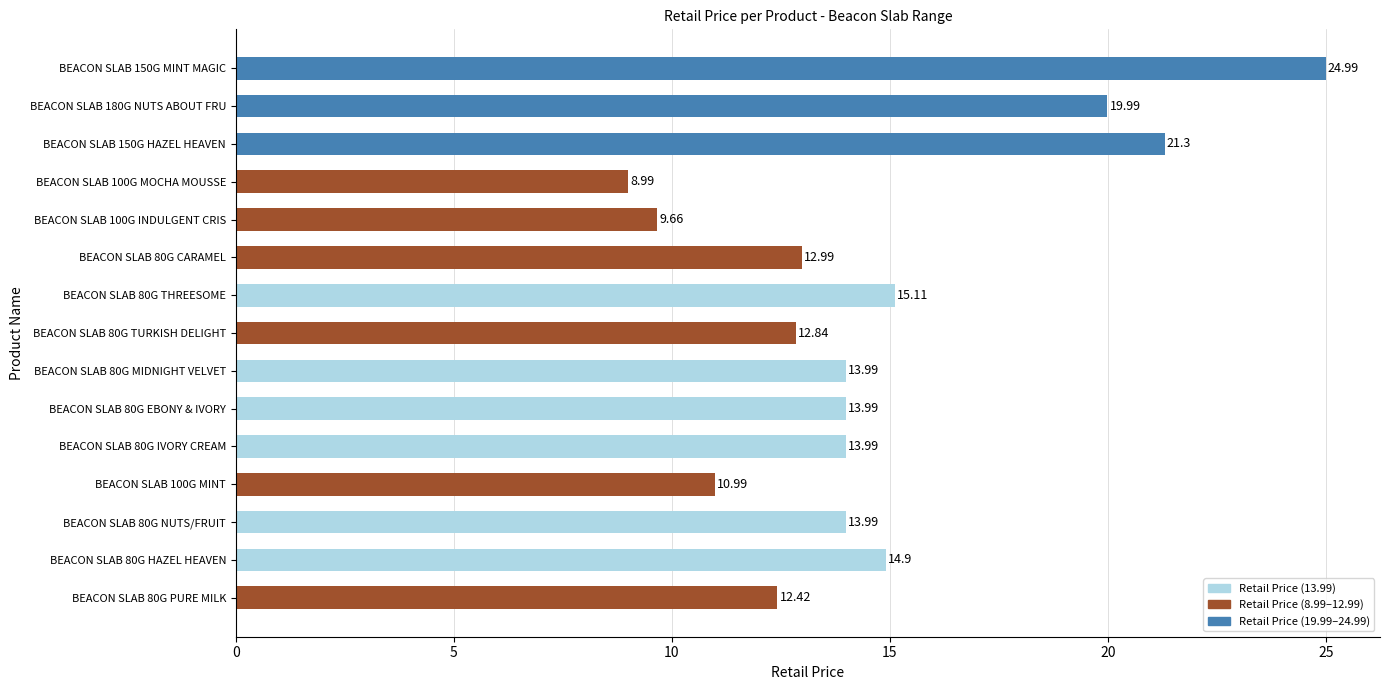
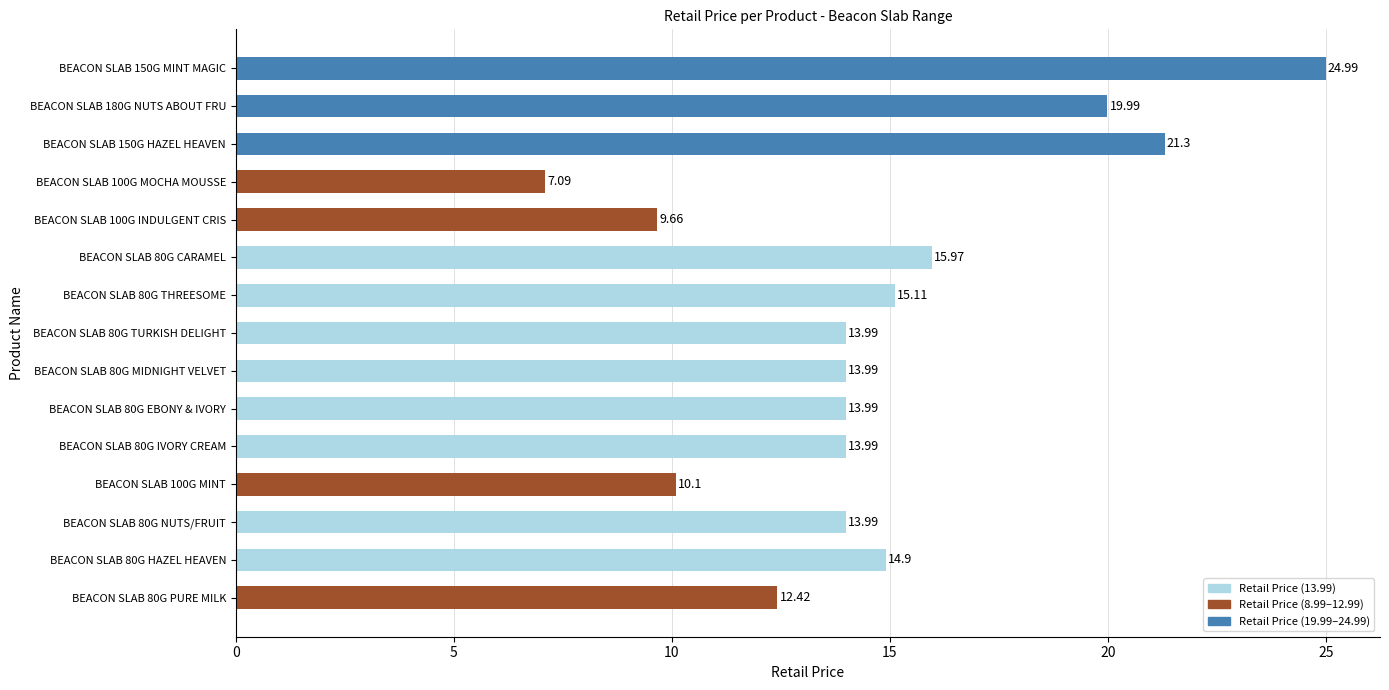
  {
    "BEACON SLAB 150G MINT MAGIC": 24.99,
    "BEACON SLAB 180G NUTS ABOUT FRU": 19.99,
    "BEACON SLAB 150G HAZEL HEAVEN": 21.3,
-   "BEACON SLAB 100G MOCHA MOUSSE": 8.99,
+   "BEACON SLAB 100G MOCHA MOUSSE": 7.09,
    "BEACON SLAB 100G INDULGENT CRIS": 9.66,
-   "BEACON SLAB 80G CARAMEL": 12.99,
+   "BEACON SLAB 80G CARAMEL": 15.97,
    "BEACON SLAB 80G THREESOME": 15.11,
-   "BEACON SLAB 80G TURKISH DELIGHT": 12.84,
+   "BEACON SLAB 80G TURKISH DELIGHT": 13.99,
    "BEACON SLAB 80G MIDNIGHT VELVET": 13.99,
    "BEACON SLAB 80G EBONY & IVORY": 13.99,
    "BEACON SLAB 80G IVORY CREAM": 13.99,
-   "BEACON SLAB 100G MINT": 10.99,
+   "BEACON SLAB 100G MINT": 10.1,
    "BEACON SLAB 80G NUTS/FRUIT": 13.99,
    "BEACON SLAB 80G HAZEL HEAVEN": 14.9,
    "BEACON SLAB 80G PURE MILK": 12.42
  }
